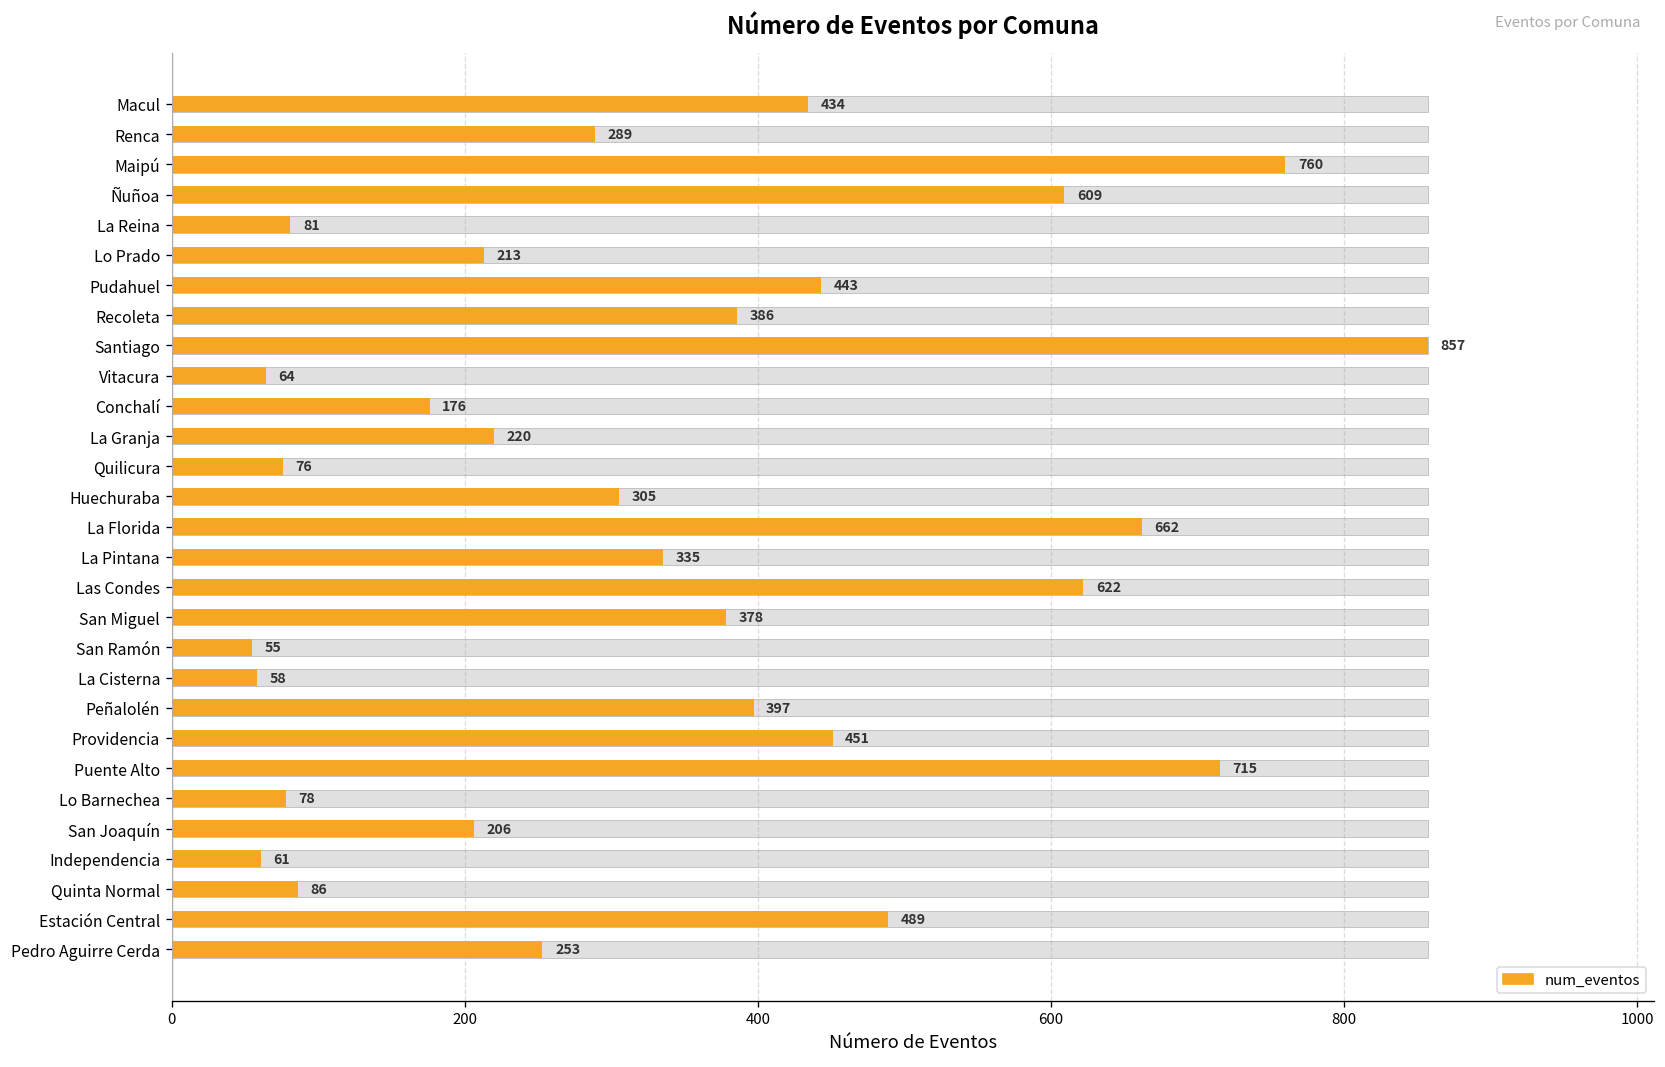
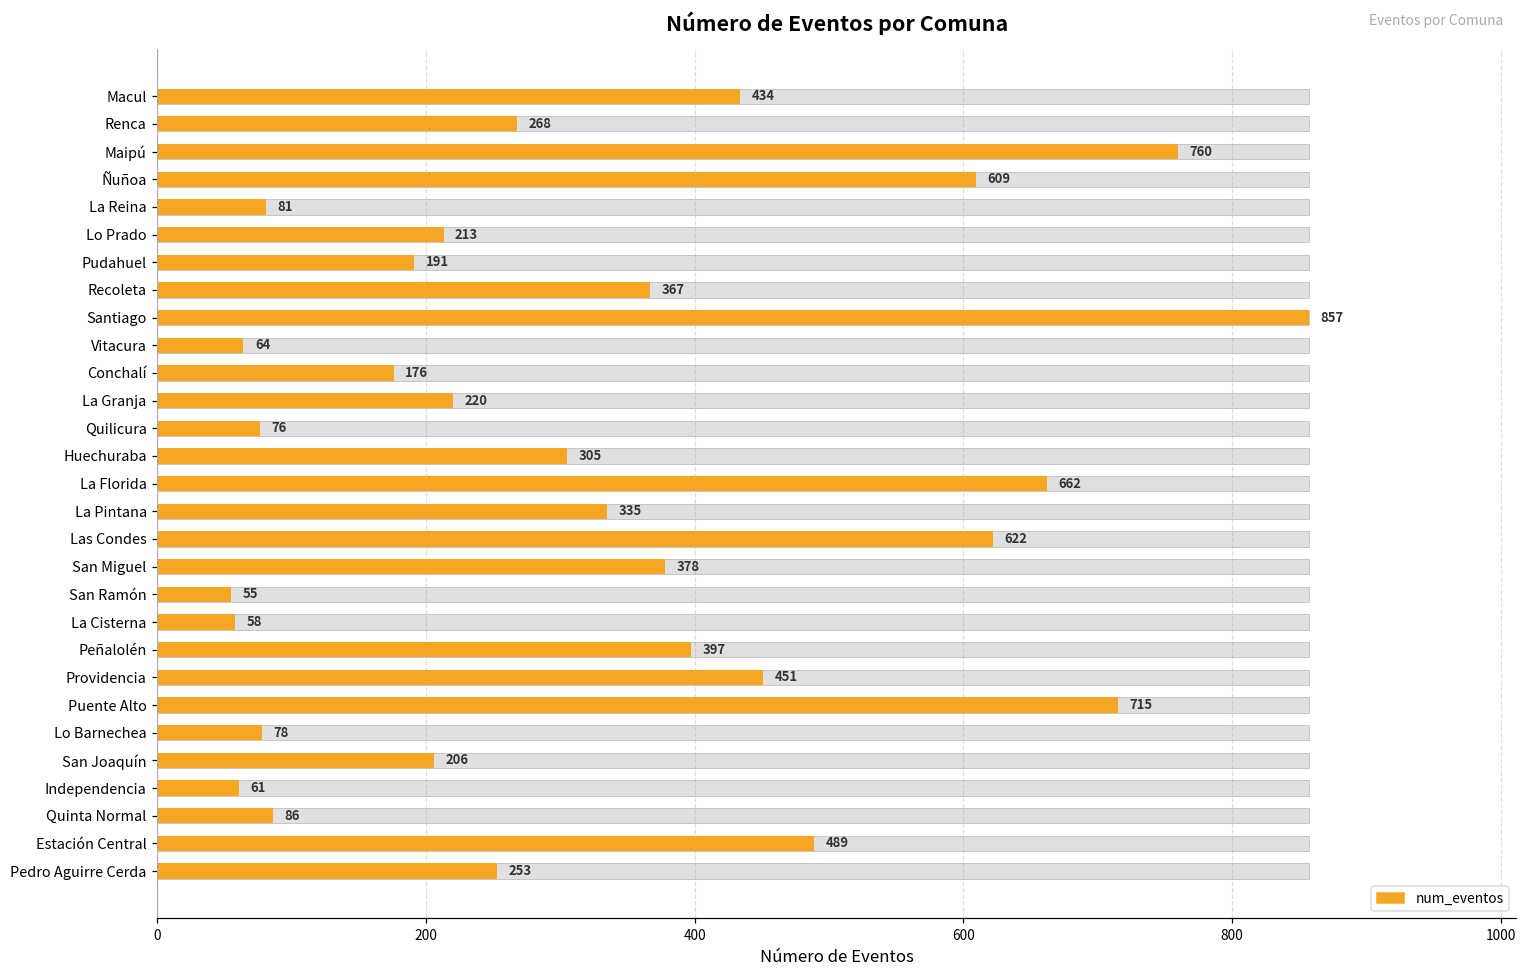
  {
    "num_eventos": {
-     "Renca": 289,
-     "Pudahuel": 443,
-     "Recoleta": 386,
+     "Renca": 268,
+     "Pudahuel": 191,
+     "Recoleta": 367,
      "Santiago": 857
    }
  }
